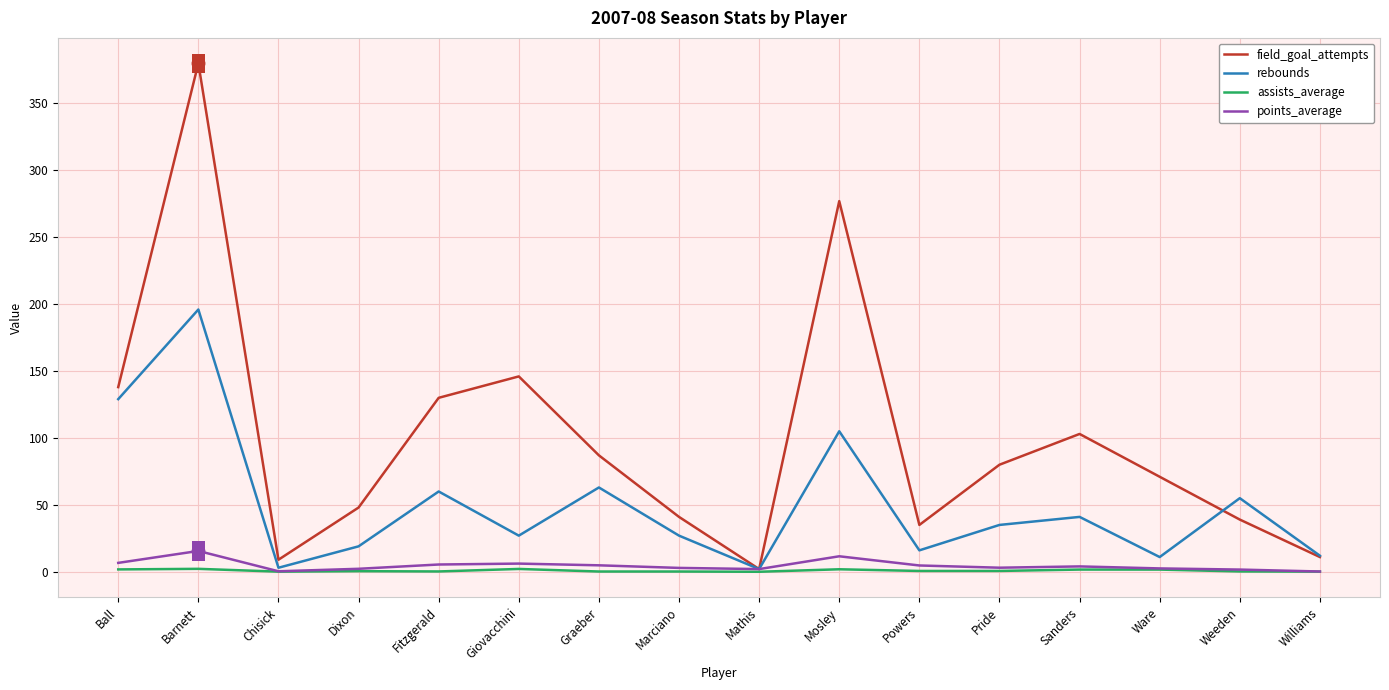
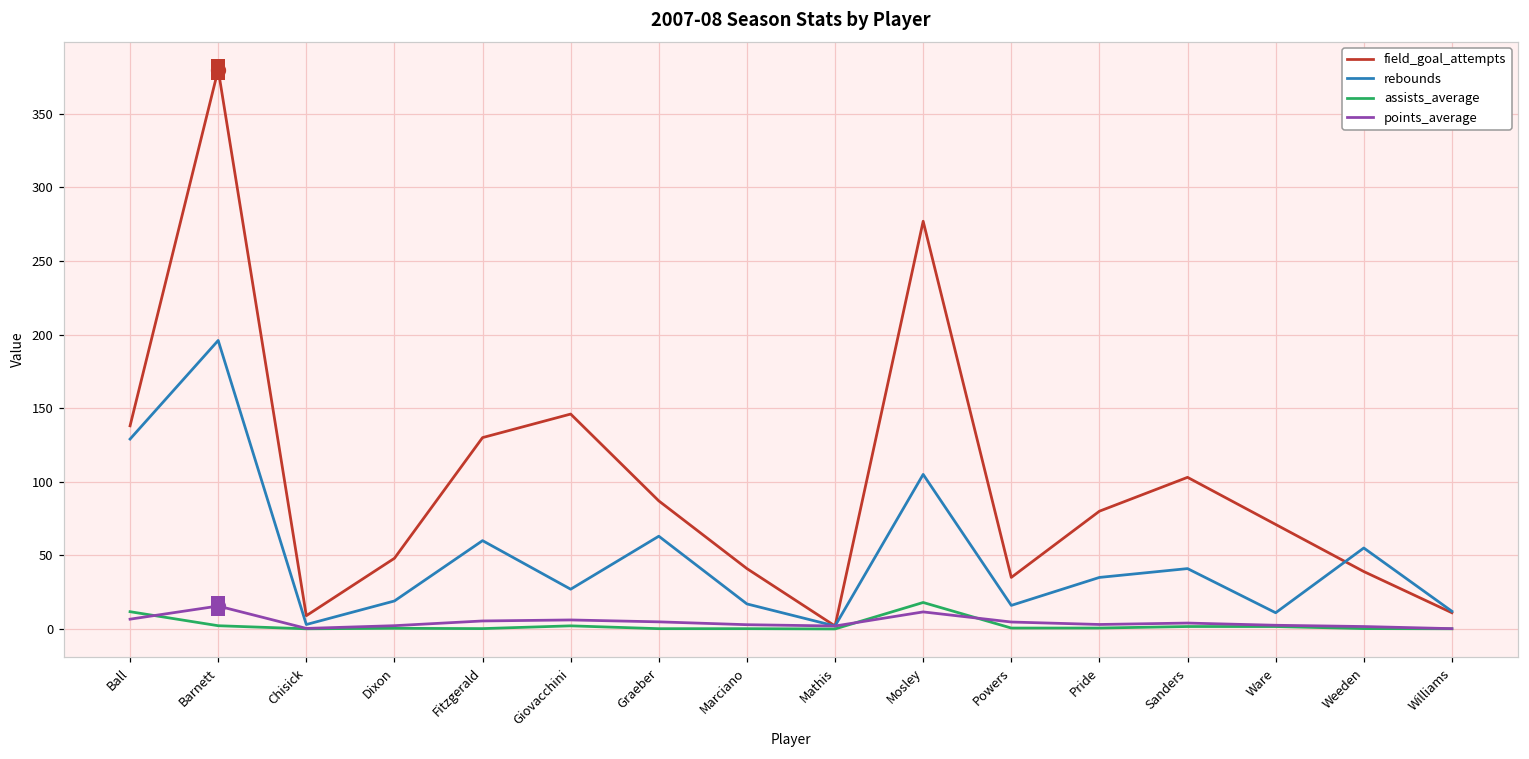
  {
    "rebounds": {
      "Ball": 129,
      "Barnett": 196,
      "Chisick": 3,
      "Dixon": 19,
      "Fitzgerald": 60,
      "Giovacchini": 27,
      "Graeber": 63,
-     "Marciano": 27,
+     "Marciano": 17,
      "Mosley": 105,
      "Powers": 16,
      "Pride": 35,
      "Sanders": 41,
      "Ware": 11,
      "Weeden": 55
    },
    "assists_average": {
-     "Ball": 2,
+     "Ball": 12,
      "Barnett": 2,
      "Fitzgerald": 0,
      "Giovacchini": 2,
      "Graeber": 0,
      "Marciano": 0,
      "Mathis": 0,
-     "Mosley": 2,
+     "Mosley": 18,
      "Powers": 1,
      "Pride": 1,
      "Sanders": 2
    }
  }
